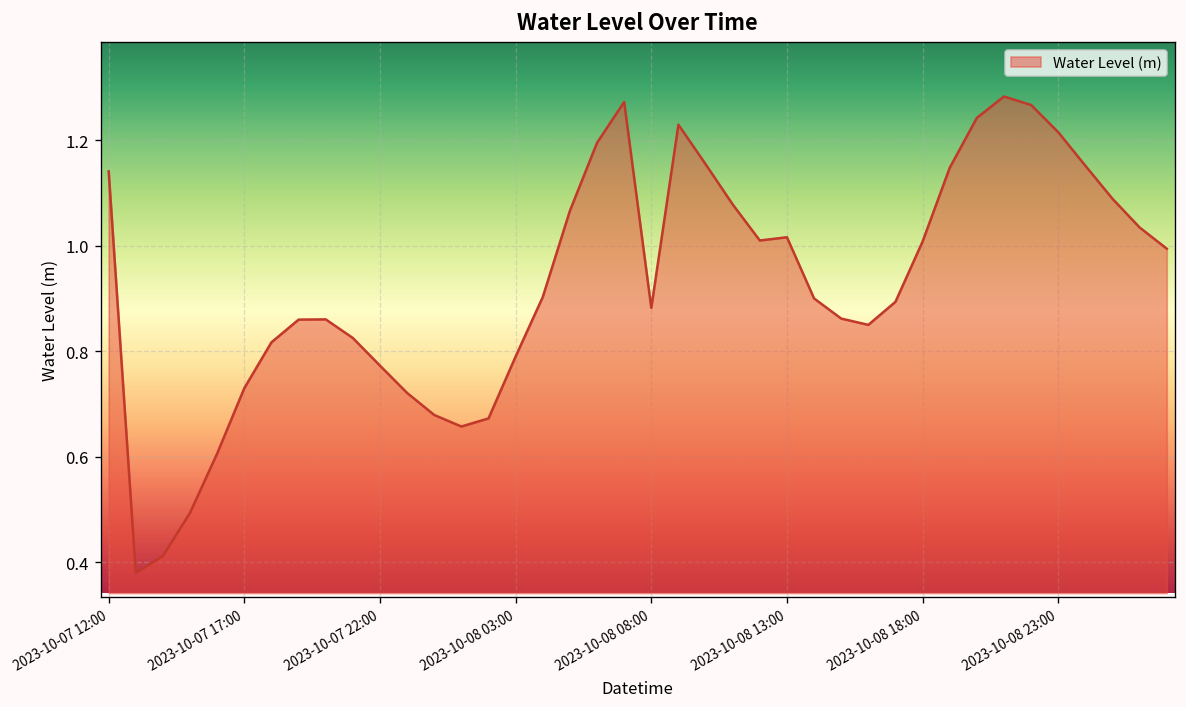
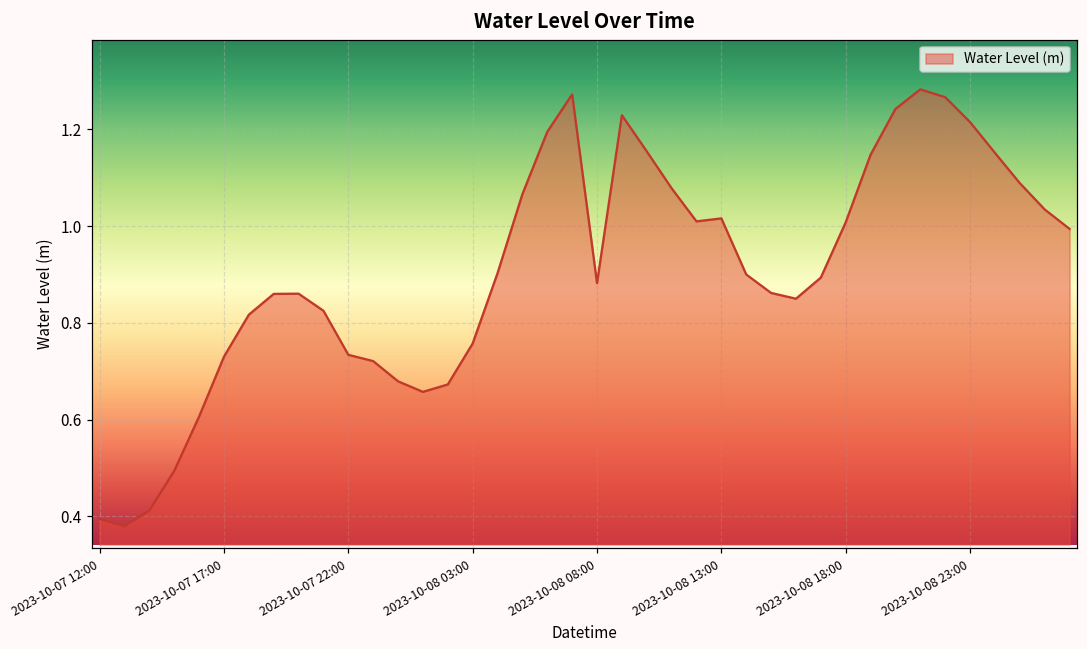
  {
-   "2023-10-07 12:00": 1.14,
+   "2023-10-07 12:00": 0.39,
    "2023-10-07 17:00": 0.73,
-   "2023-10-07 22:00": 0.77,
-   "2023-10-08 03:00": 0.79,
+   "2023-10-07 22:00": 0.73,
+   "2023-10-08 03:00": 0.76,
    "2023-10-08 08:00": 0.88,
    "2023-10-08 13:00": 1.02,
    "2023-10-08 18:00": 1.01,
    "2023-10-08 23:00": 1.22
  }
